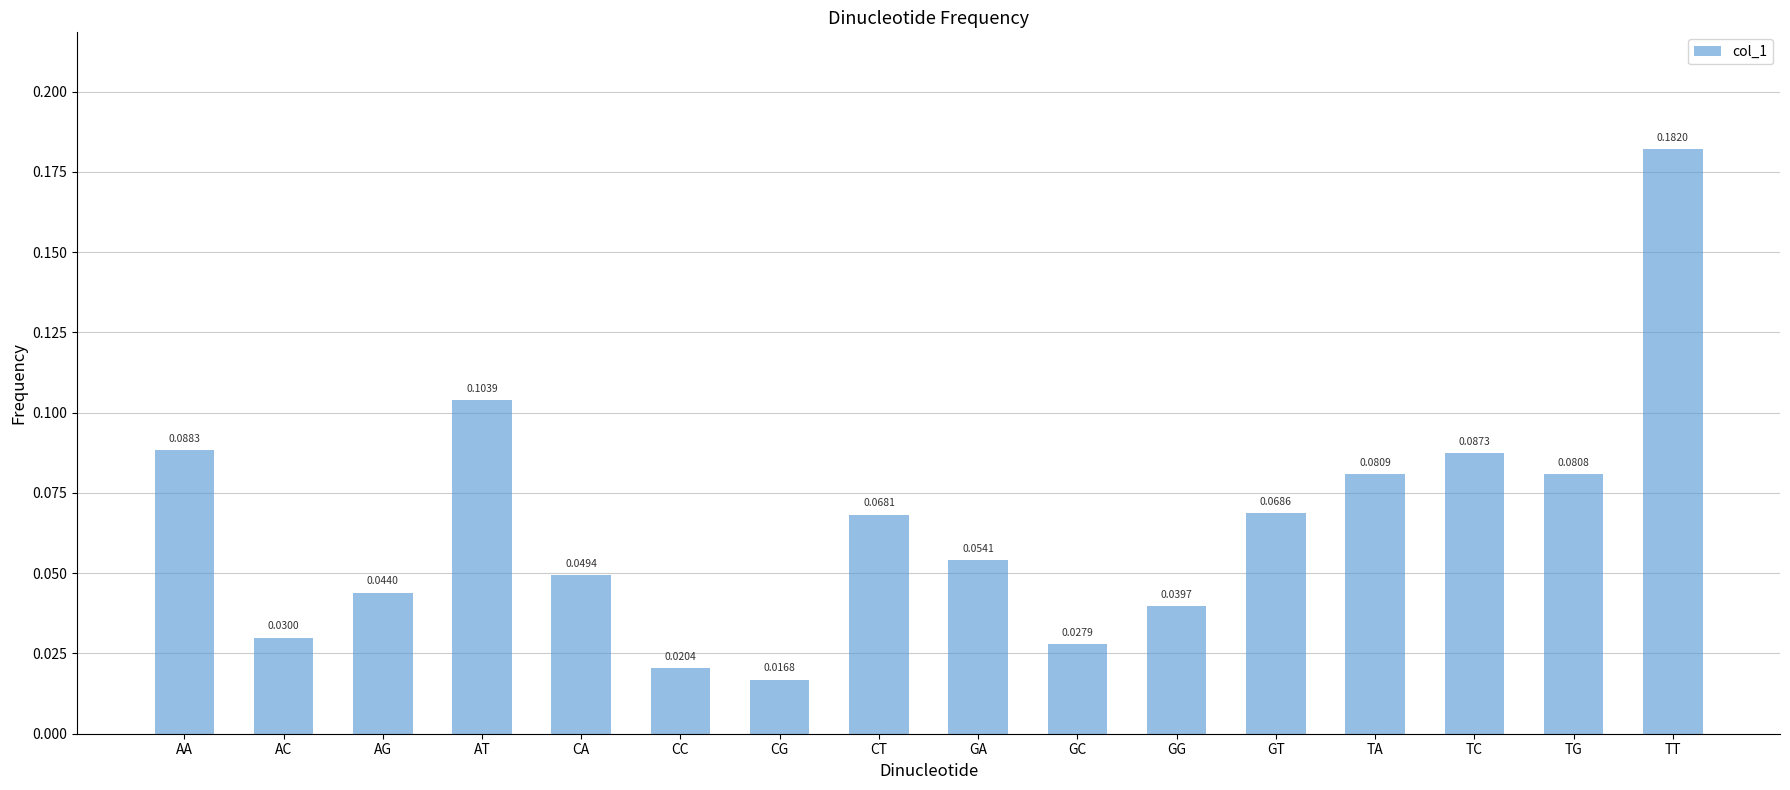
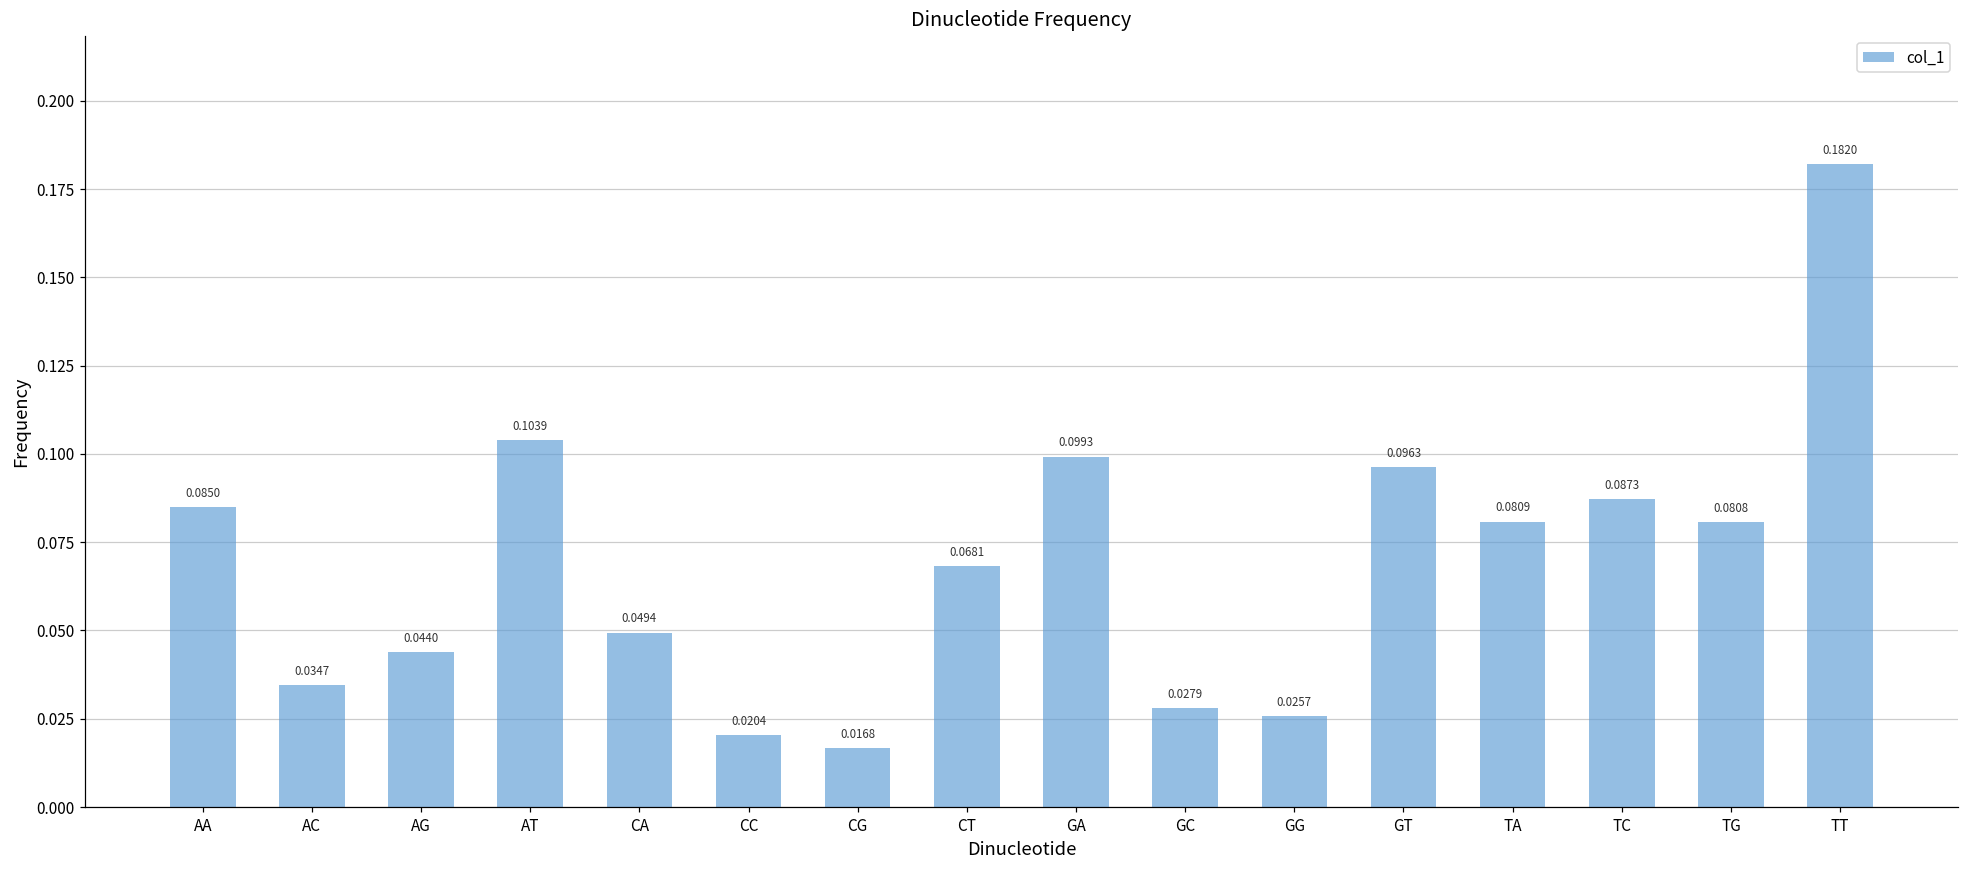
  {
-   "AA": 0.0883,
-   "AC": 0.0300,
+   "AA": 0.0850,
+   "AC": 0.0347,
    "AG": 0.0440,
    "AT": 0.1039,
    "CA": 0.0494,
    "CC": 0.0204,
    "CG": 0.0168,
    "CT": 0.0681,
-   "GA": 0.0541,
+   "GA": 0.0993,
    "GC": 0.0279,
-   "GG": 0.0397,
-   "GT": 0.0686,
+   "GG": 0.0257,
+   "GT": 0.0963,
    "TA": 0.0809,
    "TC": 0.0873,
    "TG": 0.0808,
    "TT": 0.1820
  }
